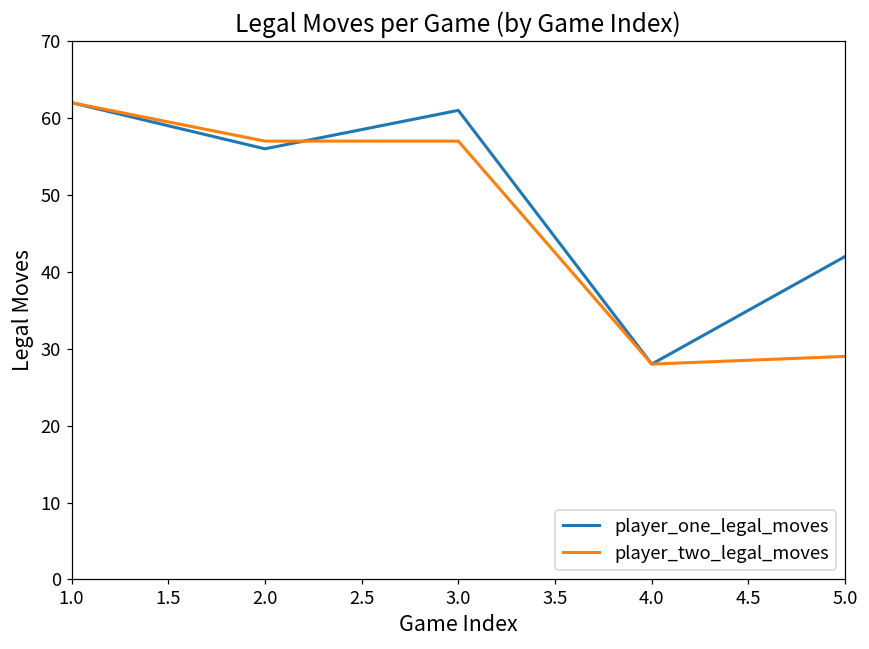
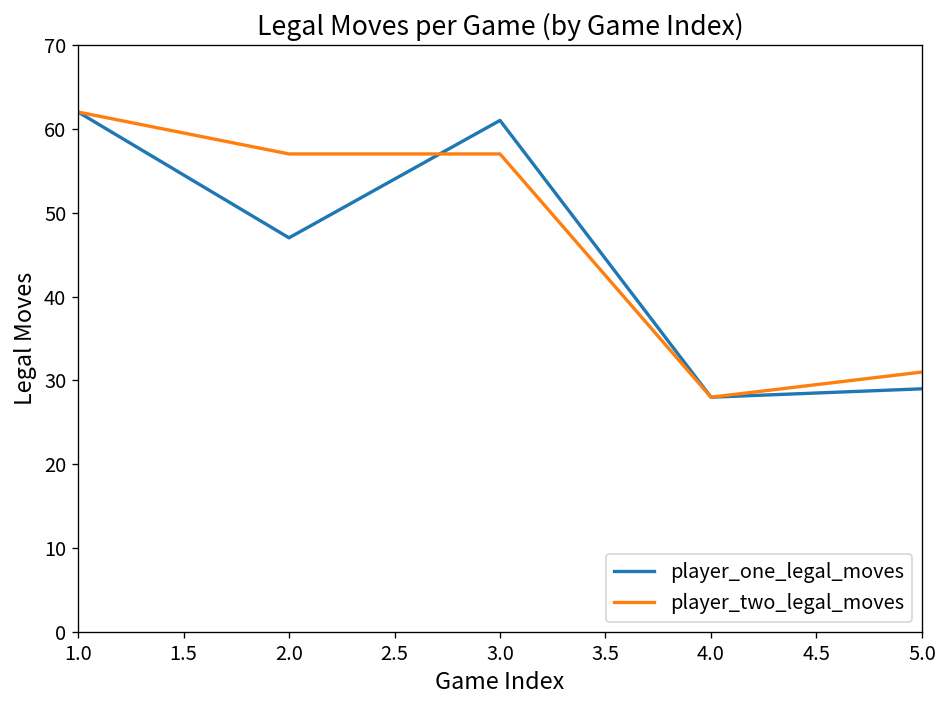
  {
    "player_one_legal_moves": {
-     "2.0": 56,
+     "2.0": 47,
      "3.0": 61,
-     "5.0": 42
+     "5.0": 29
    },
    "player_two_legal_moves": {
      "2.0": 57,
      "3.0": 57,
-     "5.0": 29
+     "5.0": 31
    }
  }
